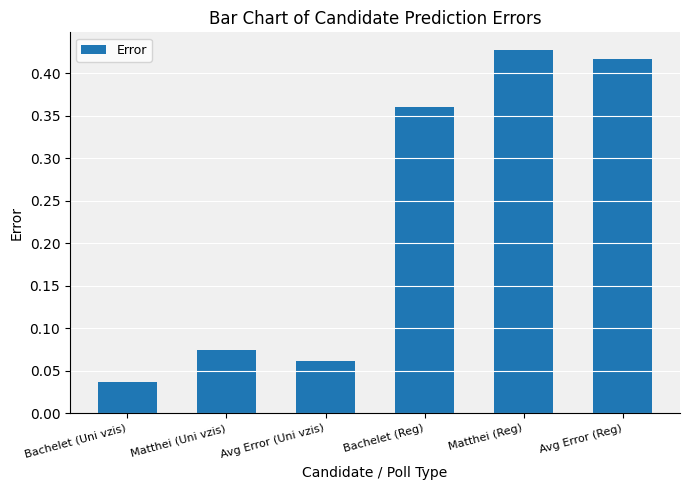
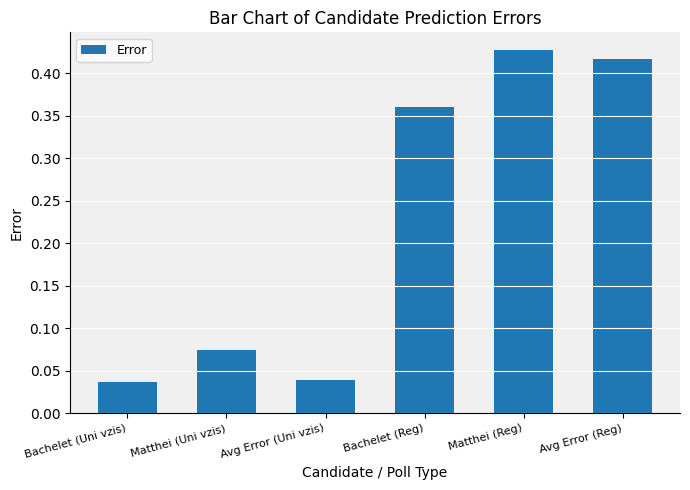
  {
    "Bachelet (Uni vzis)": 0.04,
    "Matthei (Uni vzis)": 0.08,
-   "Avg Error (Uni vzis)": 0.06,
+   "Avg Error (Uni vzis)": 0.04,
    "Bachelet (Reg)": 0.36,
    "Matthei (Reg)": 0.43,
    "Avg Error (Reg)": 0.42
  }
